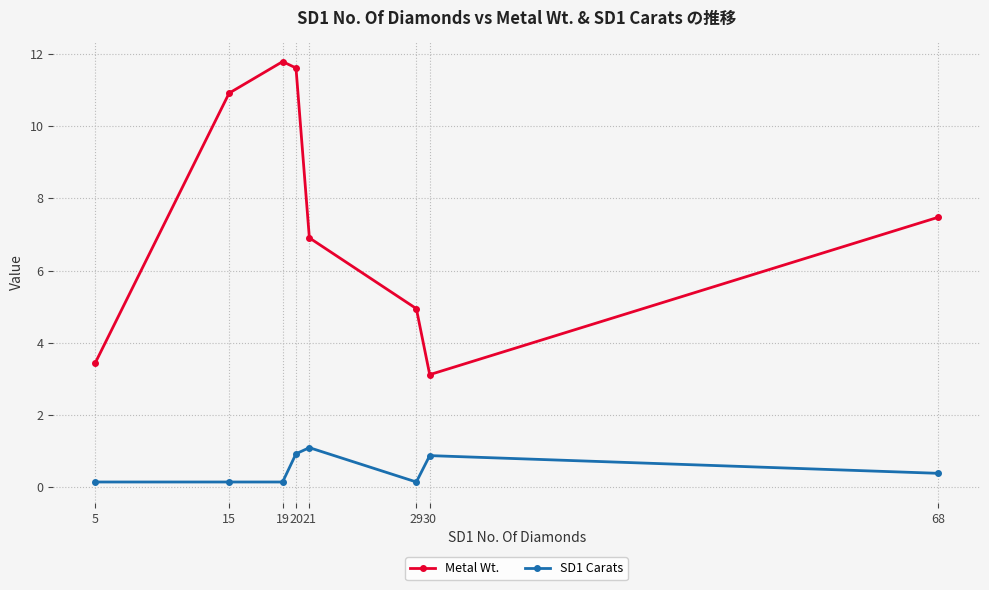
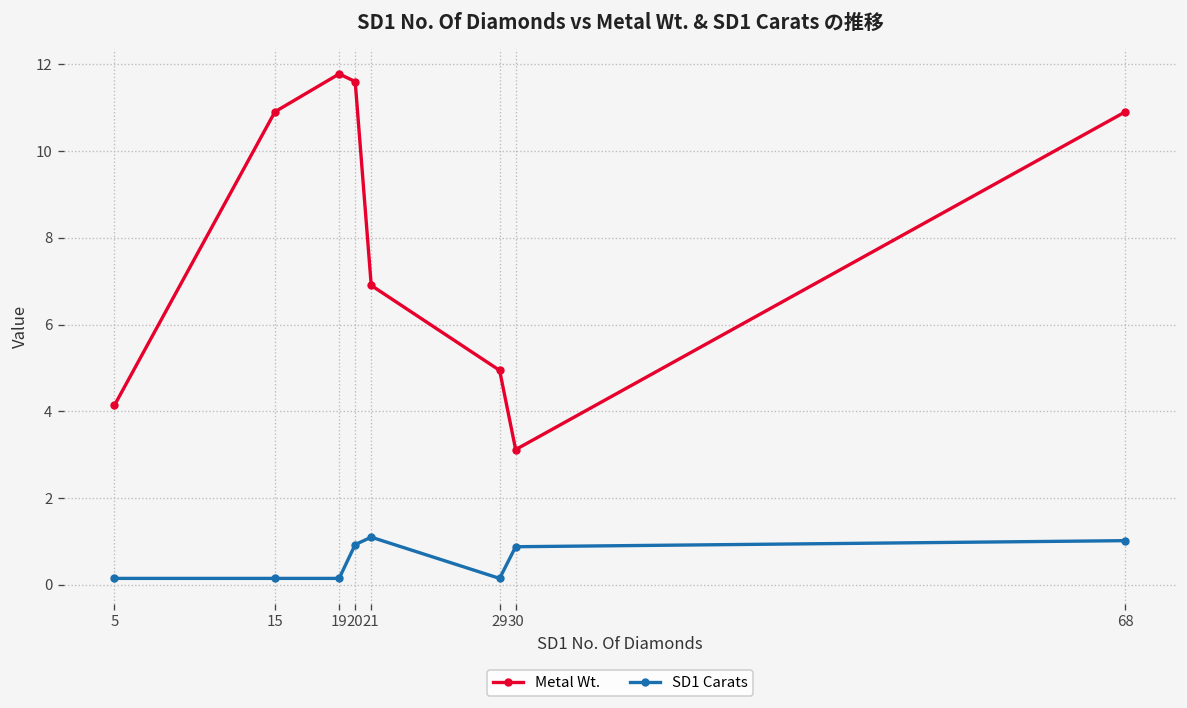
  {
    "Metal Wt.": {
-     "5": 3.5,
+     "5": 4.1,
      "15": 10.9,
      "19": 11.8,
      "20": 11.6,
      "21": 6.9,
      "29": 4.9,
      "30": 3.1,
-     "68": 7.5
+     "68": 10.9
    },
    "SD1 Carats": {
      "5": 0.2,
      "15": 0.2,
      "19": 0.2,
      "20": 0.9,
      "21": 1.1,
      "29": 0.2,
      "30": 0.9,
-     "68": 0.4
+     "68": 1.0
    }
  }
